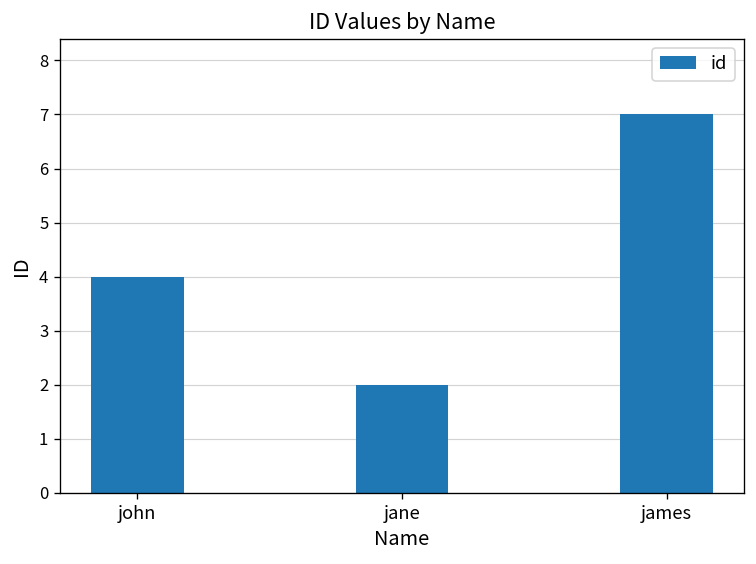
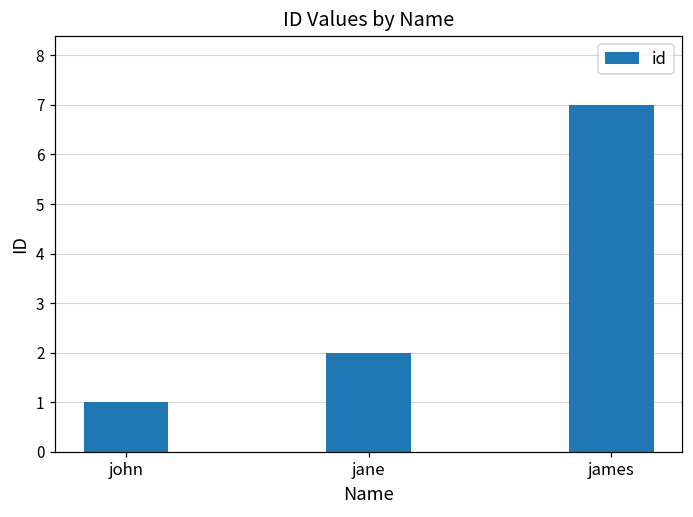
  {
-   "john": 4,
+   "john": 1,
    "jane": 2,
    "james": 7
  }
